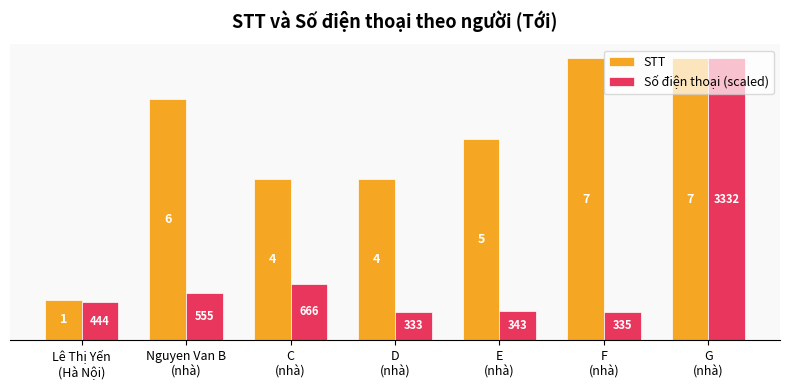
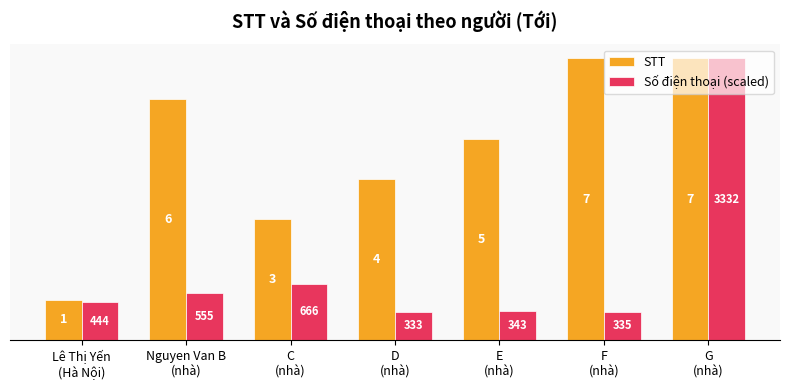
  {
    "STT": {
      "Lê Thị Yến (Hà Nội)": 1,
      "Nguyen Van B (nhà)": 6,
-     "C (nhà)": 4,
+     "C (nhà)": 3,
      "D (nhà)": 4,
      "E (nhà)": 5,
      "F (nhà)": 7
    }
  }
